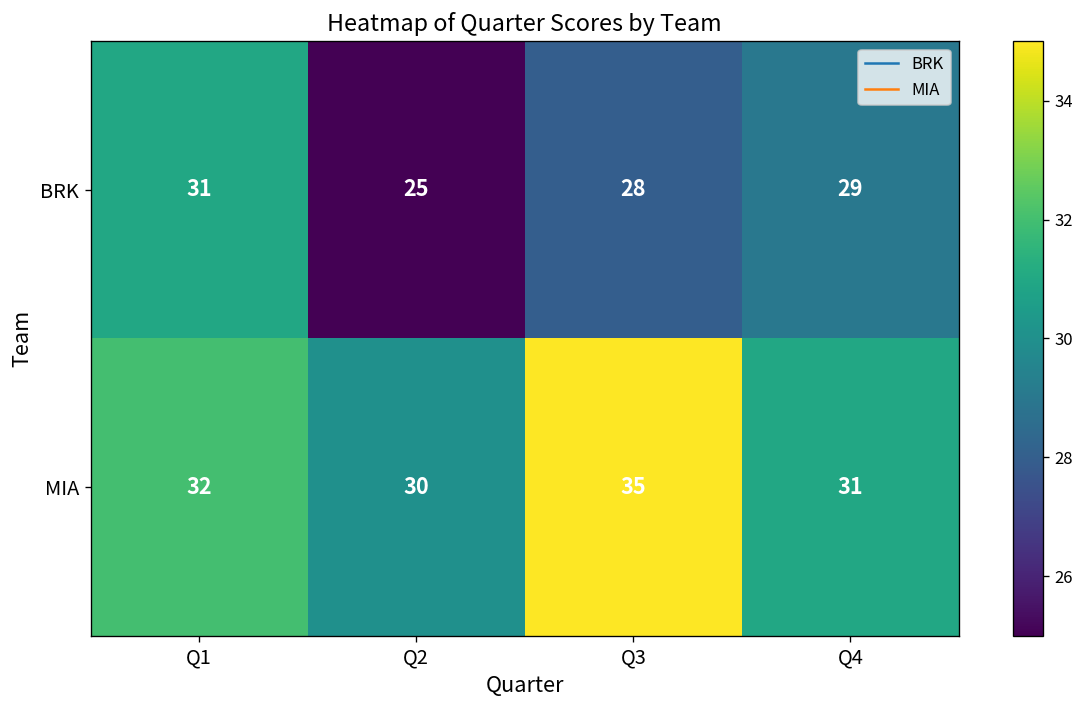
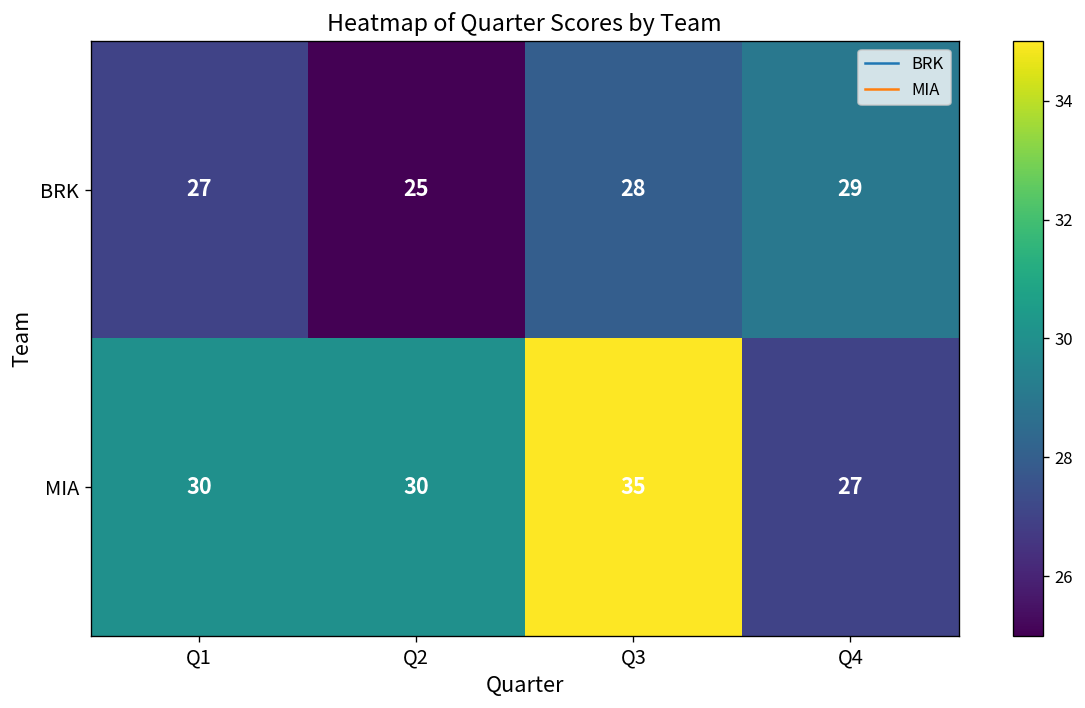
  {
    "BRK": {
-     "Q1": 31,
+     "Q1": 27,
      "Q2": 25,
      "Q3": 28,
      "Q4": 29
    },
    "MIA": {
-     "Q1": 32,
+     "Q1": 30,
      "Q2": 30,
      "Q3": 35,
-     "Q4": 31
+     "Q4": 27
    }
  }
